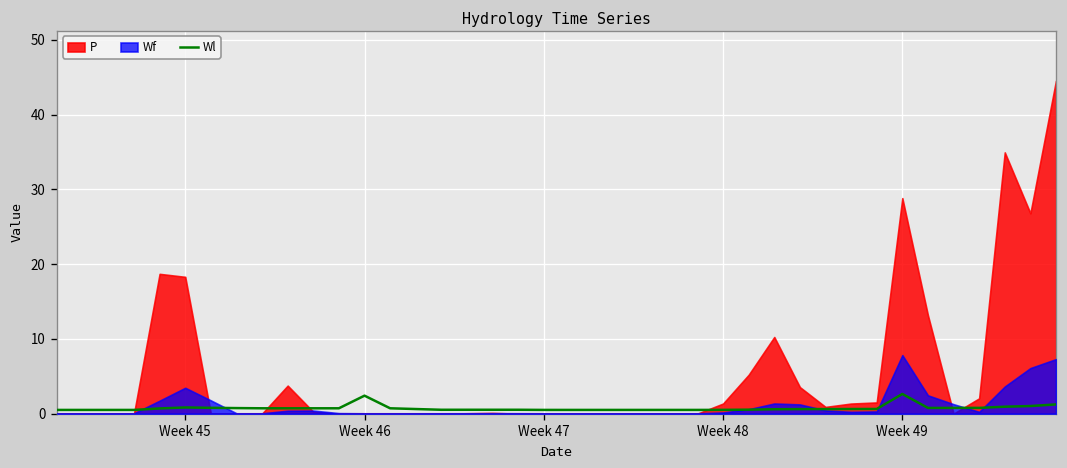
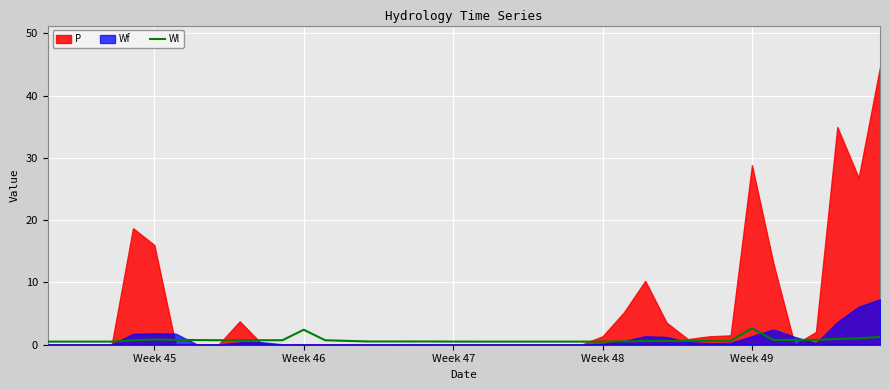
  {
    "P": {
-     "Week 45": 18,
+     "Week 45": 16,
      "Week 48": 1,
      "Week 49": 29
    },
    "Wf": {
-     "Week 45": 3,
-     "Week 49": 8
+     "Week 45": 2,
+     "Week 49": 1
    },
    "Wl": {
      "Week 45": 1,
      "Week 46": 2,
      "Week 47": 1,
      "Week 49": 3
    }
  }
